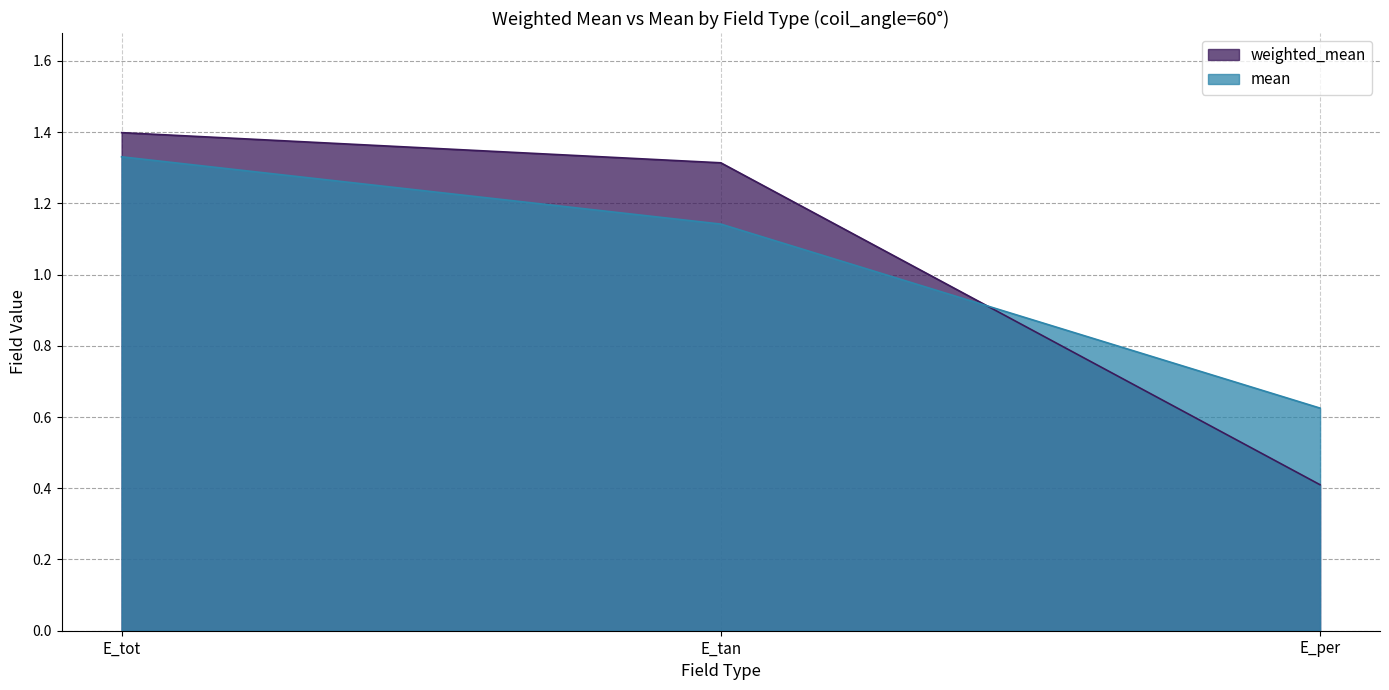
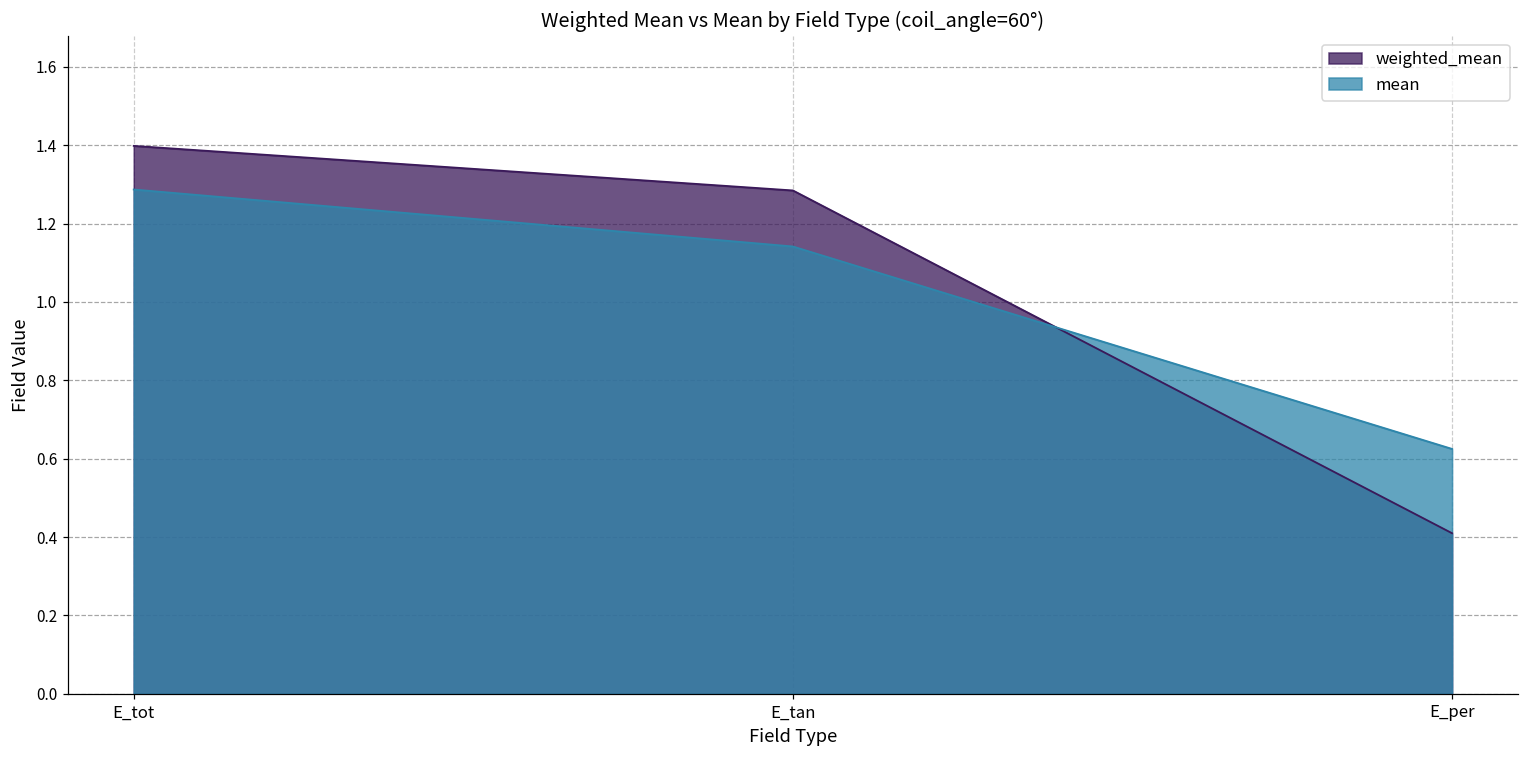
  {
    "weighted_mean": {
      "E_tot": 1.40,
-     "E_tan": 1.31,
+     "E_tan": 1.28,
      "E_per": 0.41
    },
    "mean": {
-     "E_tot": 1.33,
+     "E_tot": 1.29,
      "E_tan": 1.14,
      "E_per": 0.62
    }
  }
